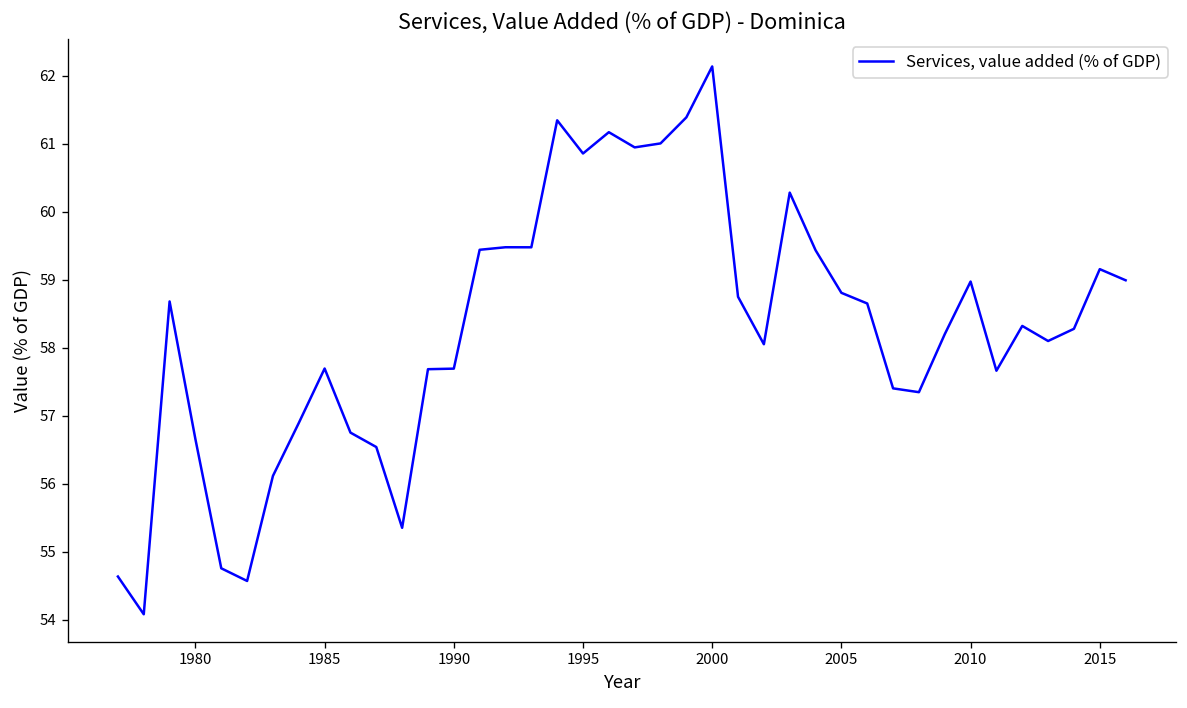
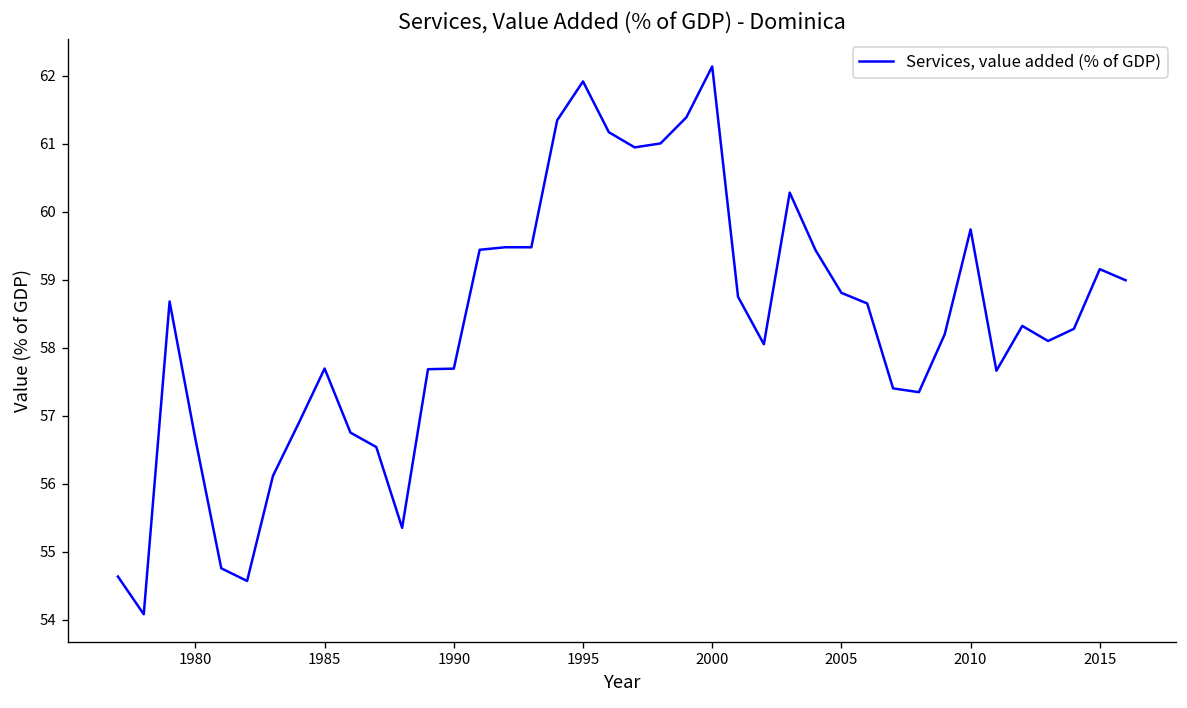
  {
    "1980": 56.7,
    "1985": 57.7,
    "1990": 57.7,
-   "1995": 60.9,
+   "1995": 61.9,
    "2000": 62.1,
    "2005": 58.8,
-   "2010": 59.0,
+   "2010": 59.7,
    "2015": 59.2
  }
